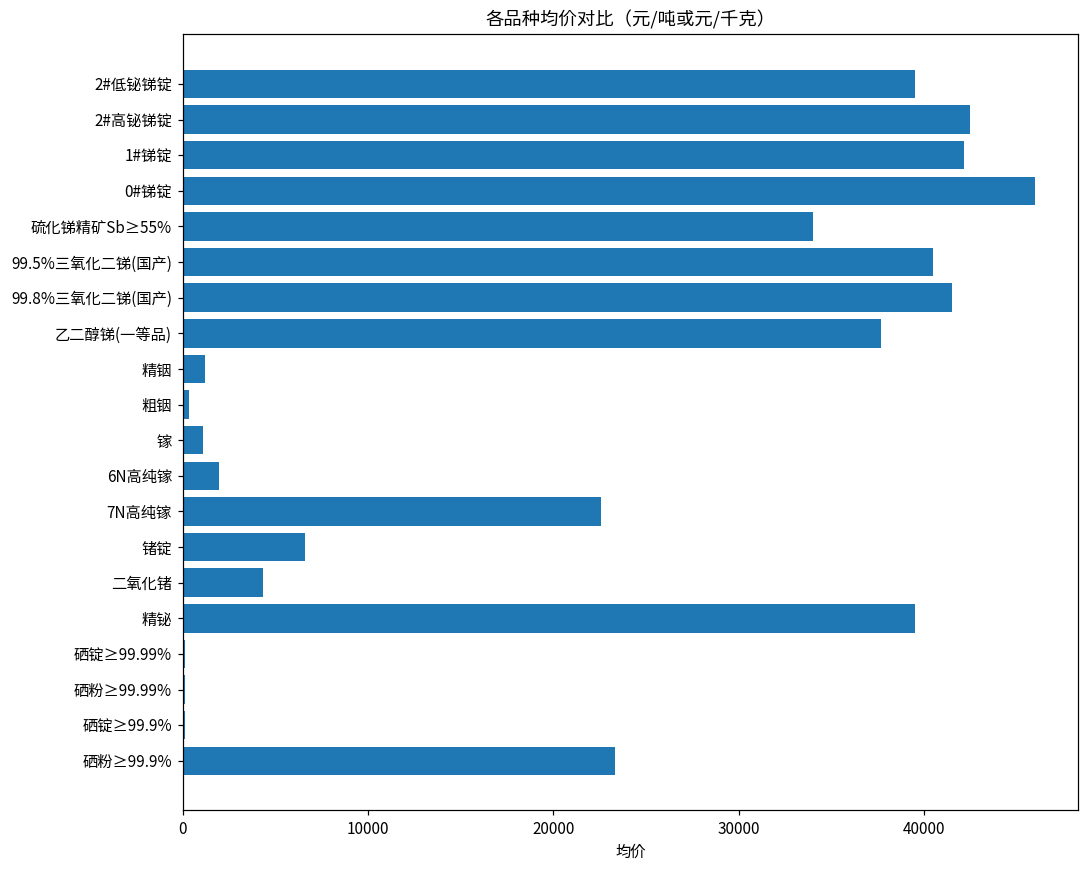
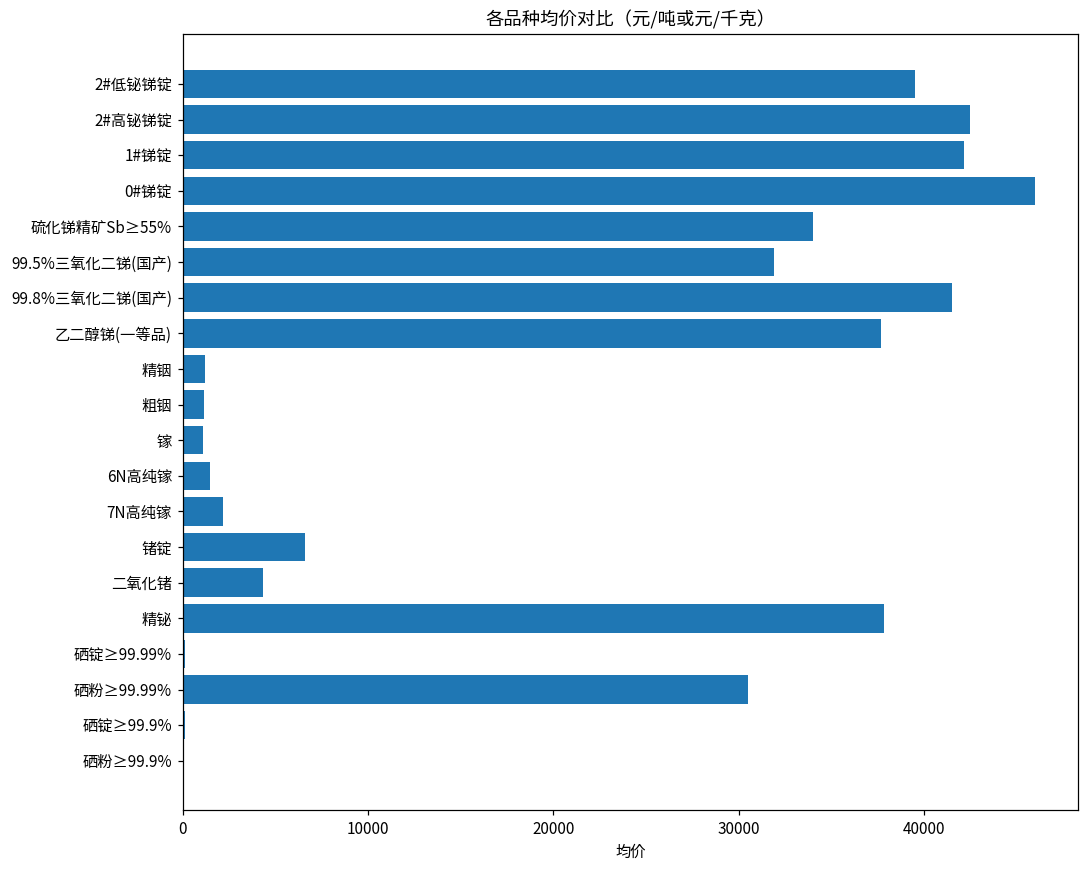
  {
    "2#低铋锑锭": 39500,
    "2#高铋锑锭": 42500,
    "1#锑锭": 42200,
    "0#锑锭": 46000,
    "硫化锑精矿Sb≥55%": 34000,
-   "99.5%三氧化二锑(国产)": 40500,
+   "99.5%三氧化二锑(国产)": 31900,
    "99.8%三氧化二锑(国产)": 41500,
    "乙二醇锑(一等品)": 37600,
    "精铟": 1200,
-   "粗铟": 400,
+   "粗铟": 1100,
    "镓": 1100,
-   "6N高纯镓": 2000,
-   "7N高纯镓": 22600,
+   "6N高纯镓": 1500,
+   "7N高纯镓": 2200,
    "锗锭": 6600,
    "二氧化锗": 4400,
-   "精铋": 39500,
-   "硒粉≥99.99%": 100,
-   "硒粉≥99.9%": 23400
+   "精铋": 37800,
+   "硒粉≥99.99%": 30500,
+   "硒粉≥99.9%": 100
  }
